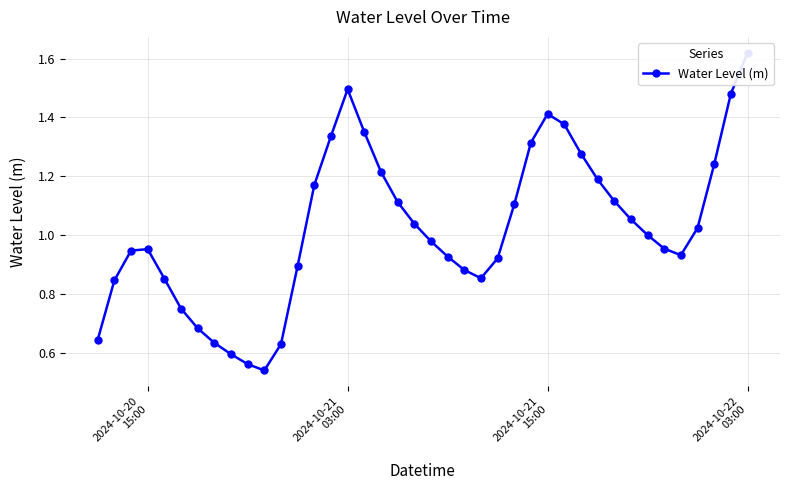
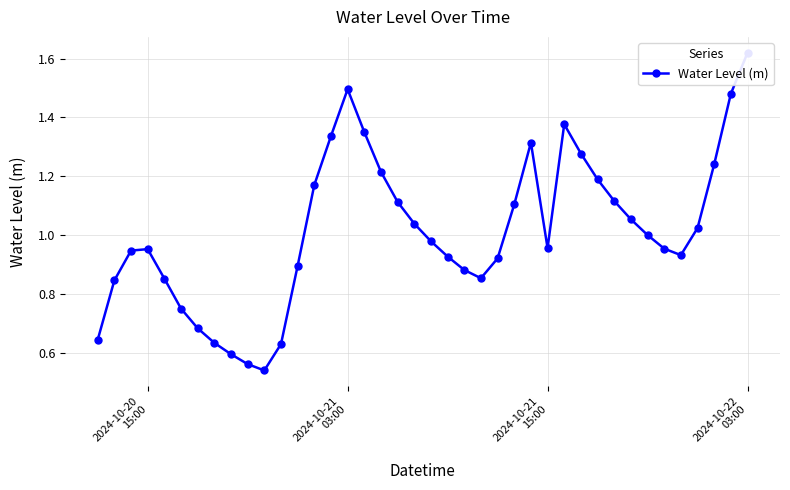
  {
    "2024-10-20 15:00": 0.95,
    "2024-10-21 03:00": 1.50,
-   "2024-10-21 15:00": 1.41
+   "2024-10-21 15:00": 0.96
  }
